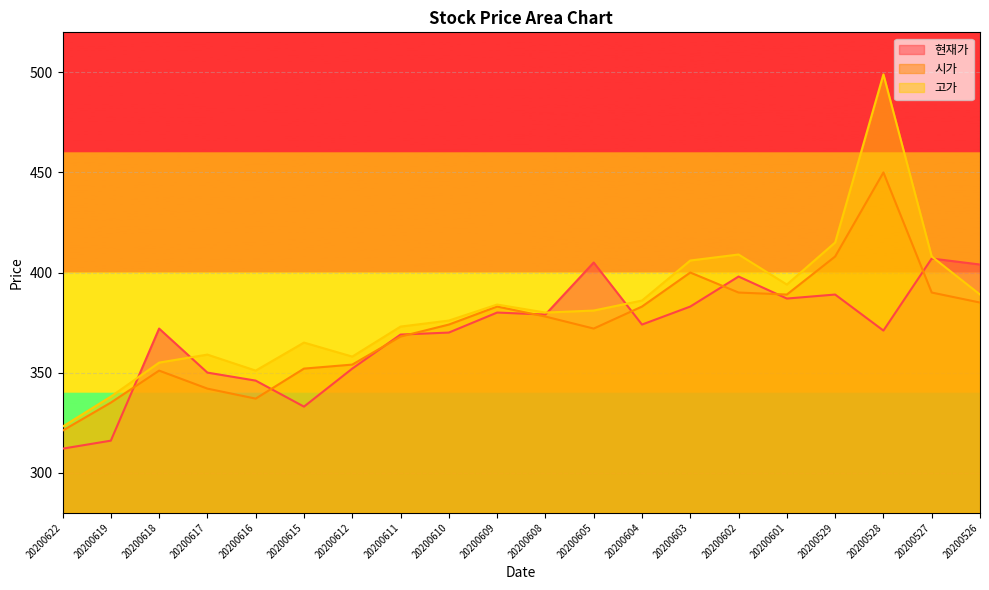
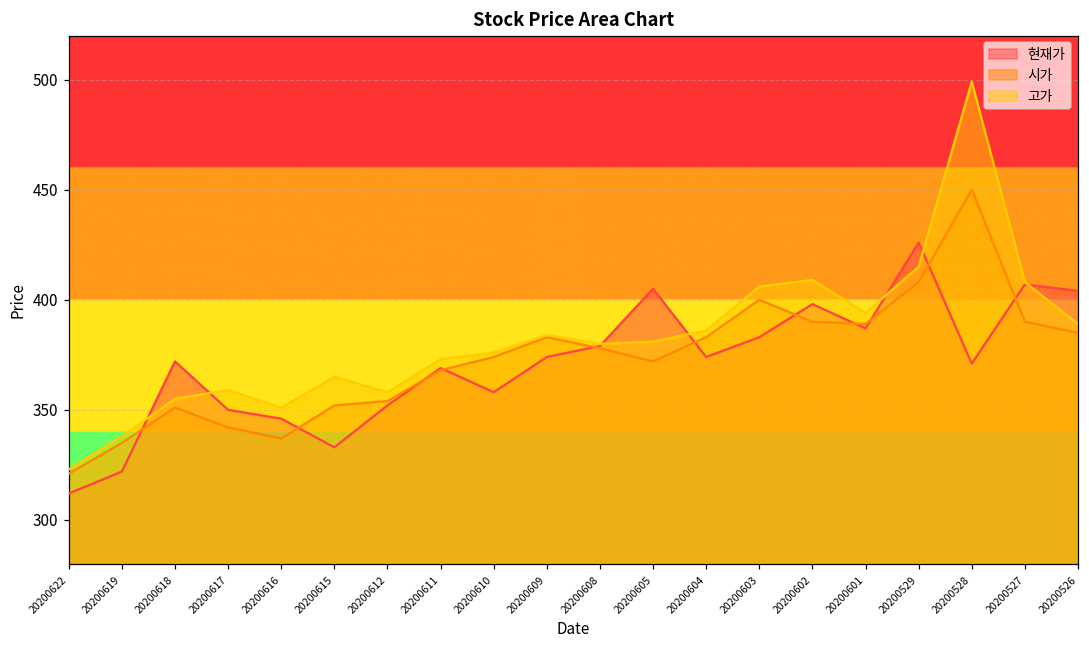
  {
    "현재가": {
      "20200622": 312,
-     "20200619": 316,
+     "20200619": 322,
      "20200618": 372,
      "20200617": 350,
      "20200616": 346,
      "20200615": 333,
      "20200612": 352,
-     "20200610": 370,
-     "20200609": 380,
+     "20200610": 358,
+     "20200609": 374,
      "20200605": 405,
      "20200604": 374,
      "20200603": 383,
      "20200602": 398,
      "20200601": 387,
-     "20200529": 389,
+     "20200529": 426,
      "20200528": 371,
      "20200526": 404
    }
  }
